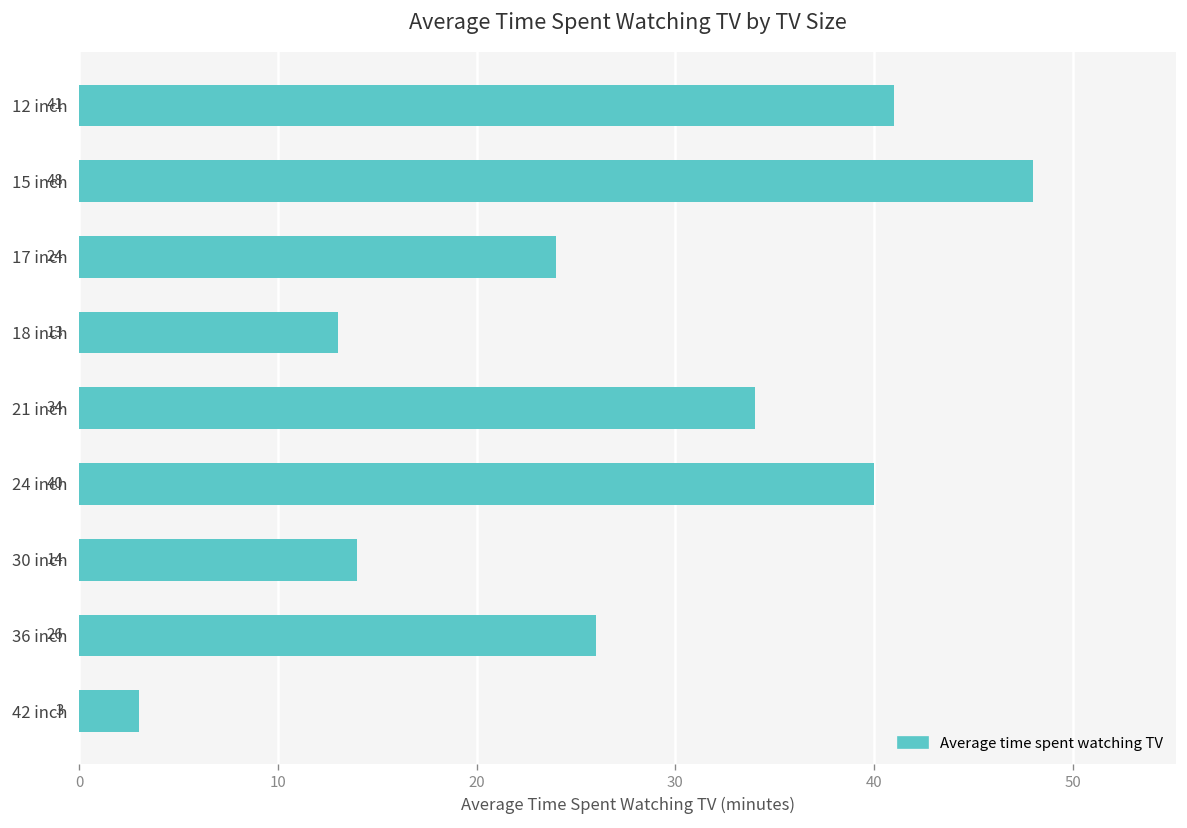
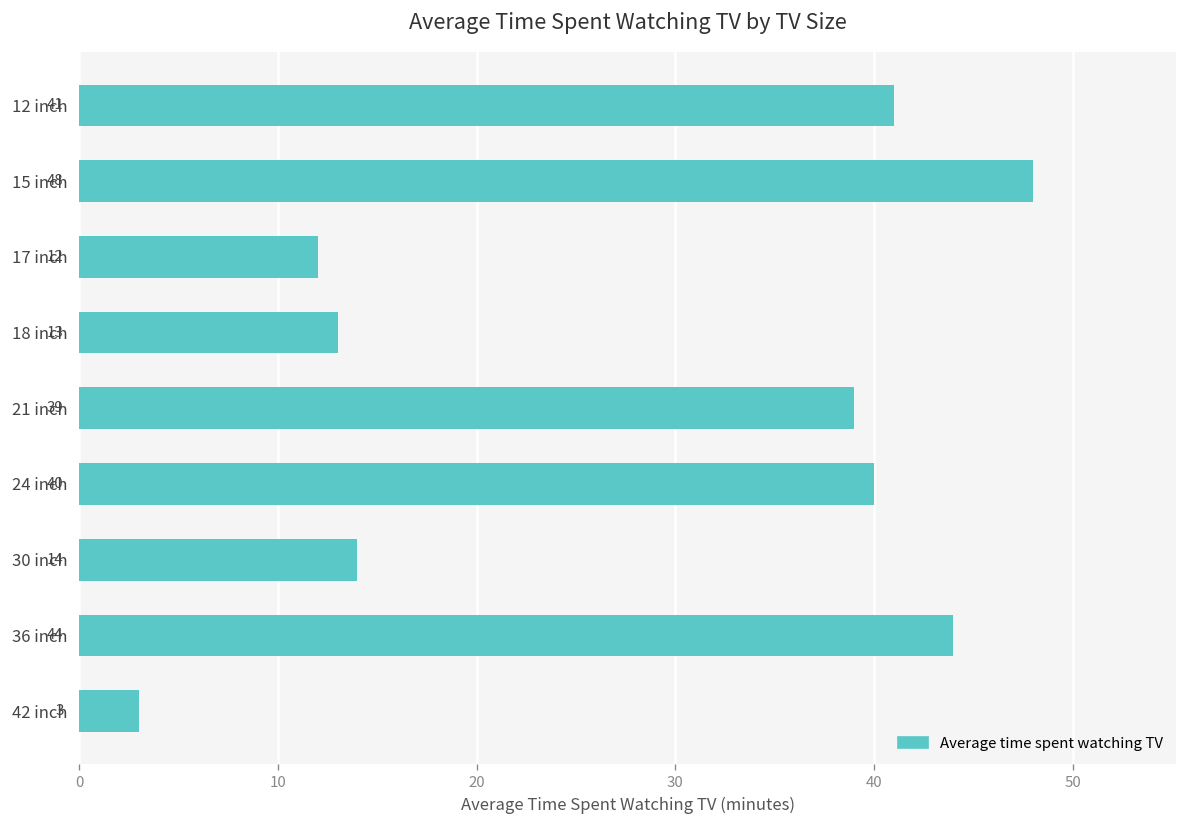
  {
-   "17 inch": 24,
-   "21 inch": 34,
-   "36 inch": 26
+   "17 inch": 12,
+   "21 inch": 39,
+   "36 inch": 44
  }
